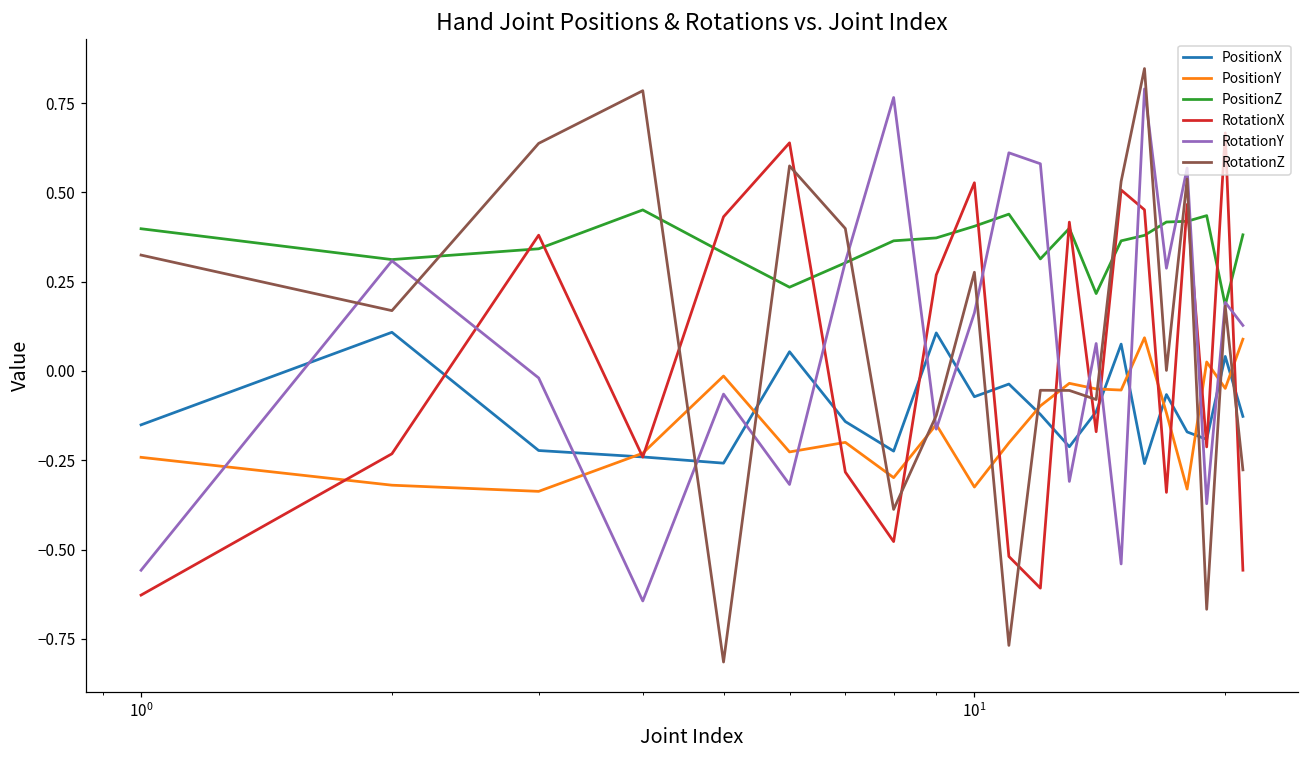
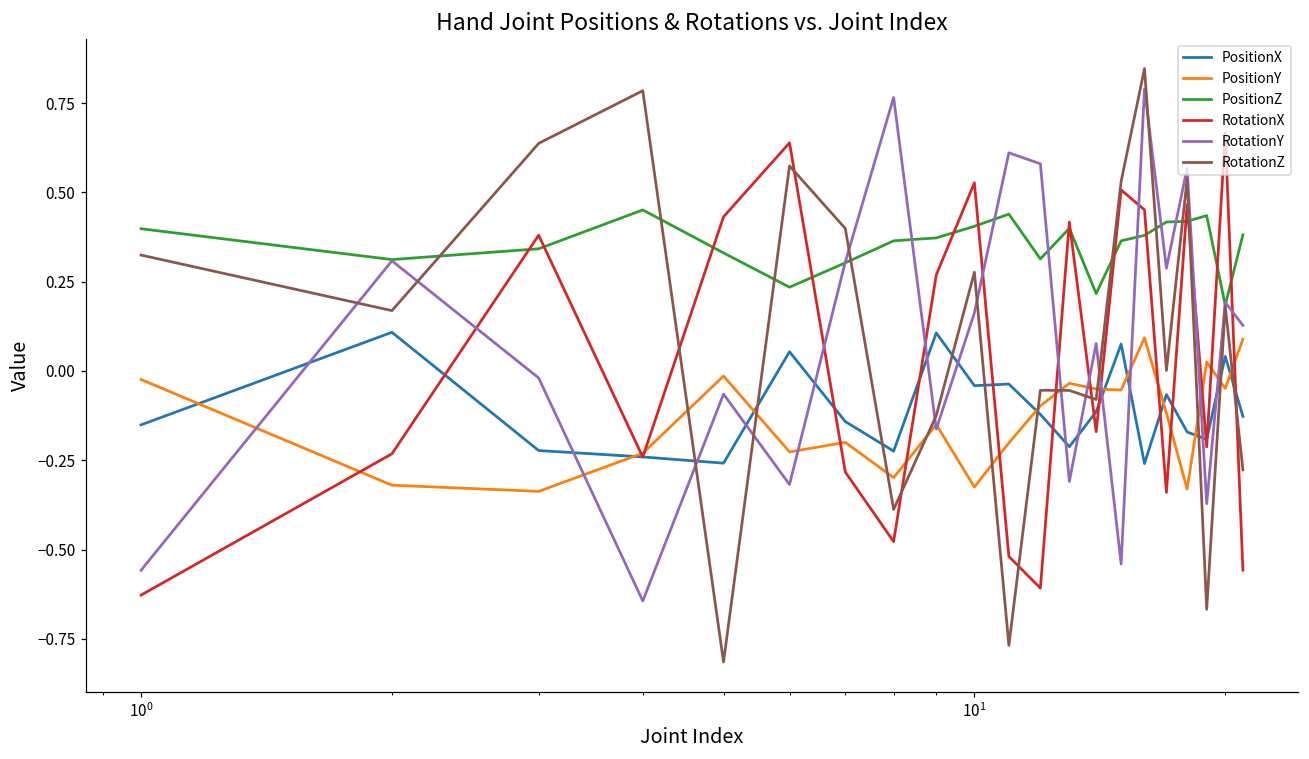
  {
    "PositionX": {
      "10^0": -0.15,
-     "10^1": -0.07
+     "10^1": -0.04
    },
    "PositionY": {
-     "10^0": -0.24,
+     "10^0": -0.02,
      "10^1": -0.32
    },
    "PositionZ": {
      "10^0": 0.40,
      "10^1": 0.41
    },
    "RotationX": {
      "10^0": -0.63,
      "10^1": 0.53
    },
    "RotationY": {
      "10^0": -0.56,
      "10^1": 0.16
    },
    "RotationZ": {
      "10^0": 0.32,
      "10^1": 0.28
    }
  }
